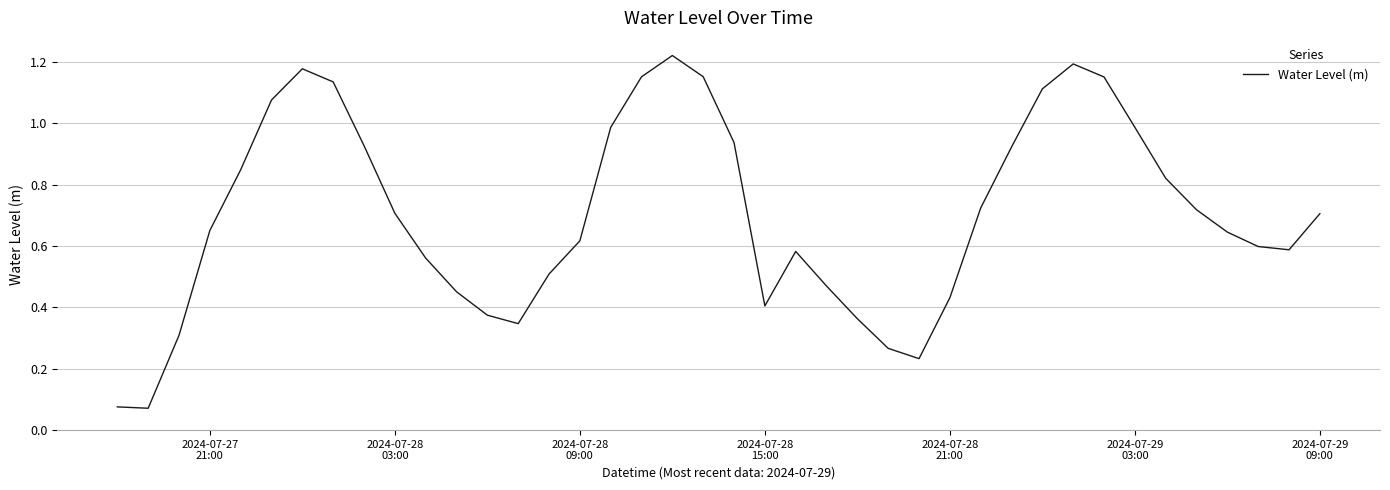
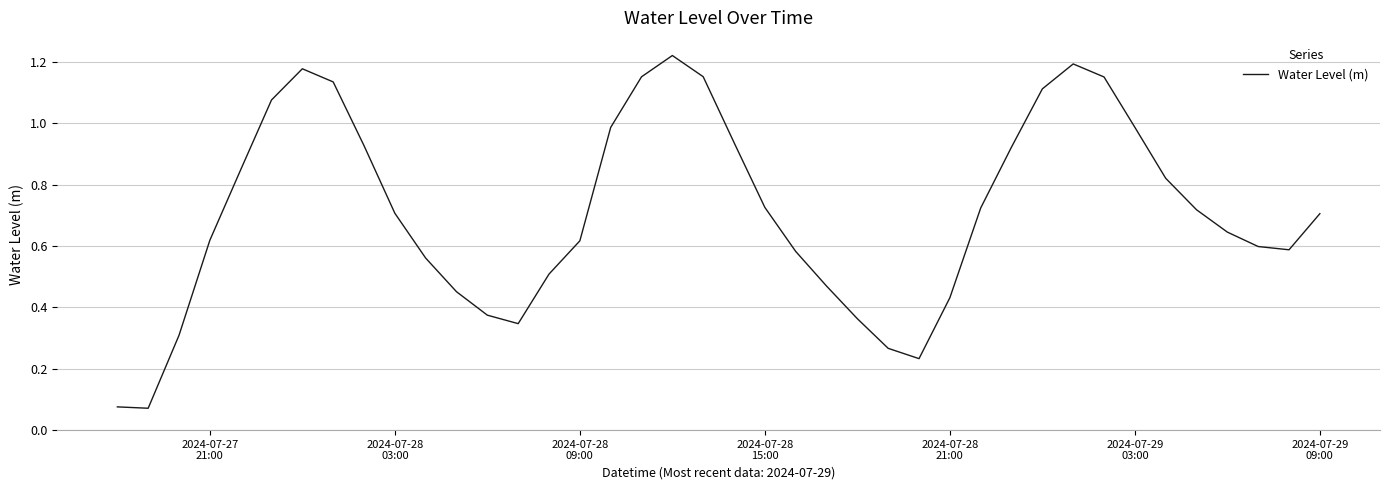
  {
-   "2024-07-27 21:00": 0.65,
+   "2024-07-27 21:00": 0.62,
    "2024-07-28 03:00": 0.71,
    "2024-07-28 09:00": 0.62,
-   "2024-07-28 15:00": 0.40,
+   "2024-07-28 15:00": 0.73,
    "2024-07-28 21:00": 0.43,
    "2024-07-29 03:00": 0.99,
    "2024-07-29 09:00": 0.71
  }
